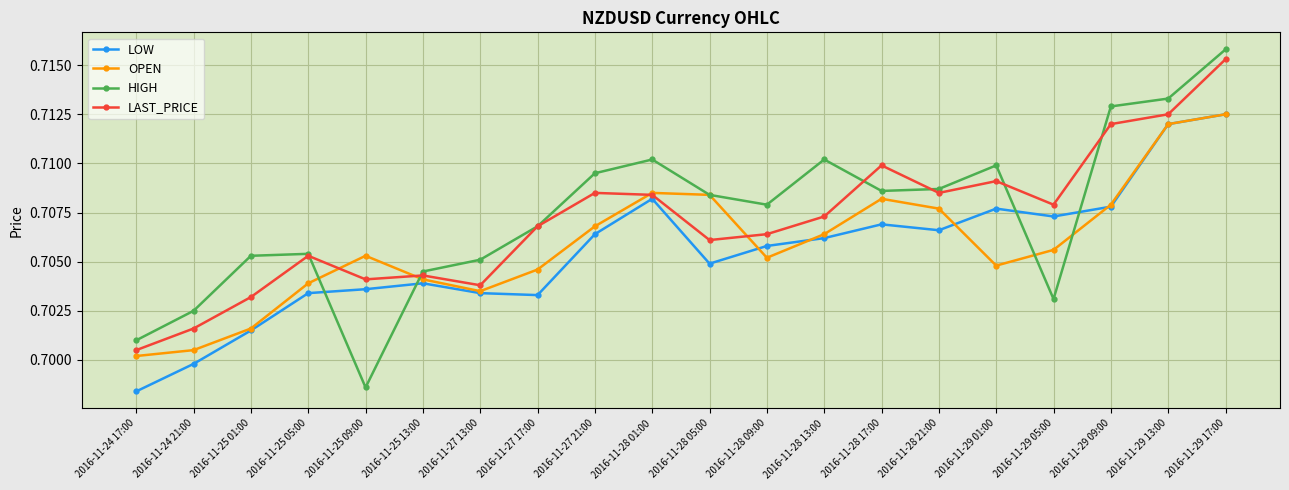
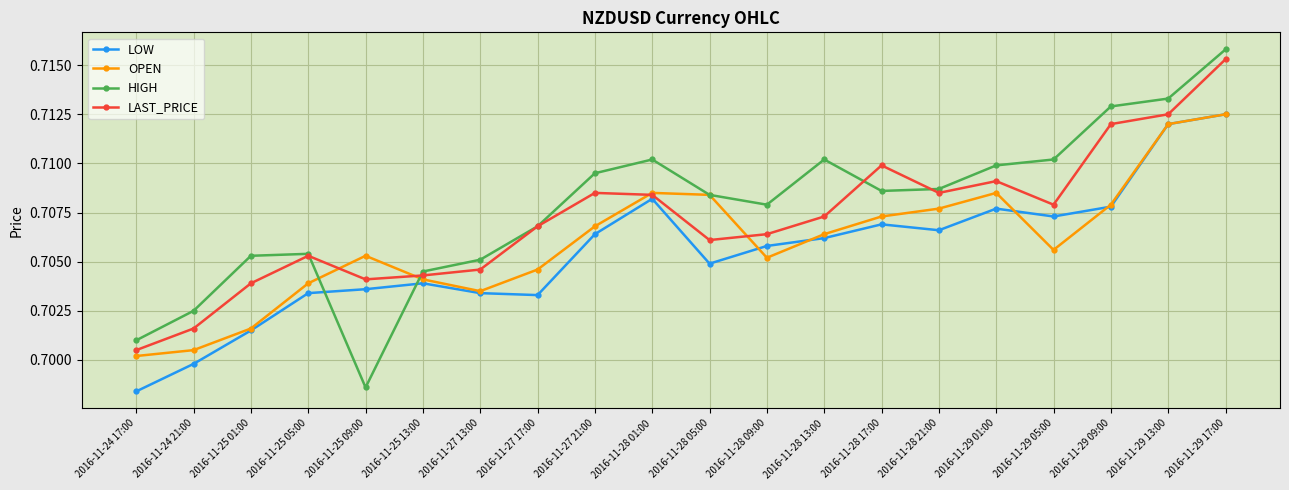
  {
    "LOW": {
      "2016-11-24 17:00": 0.6984,
      "2016-11-24 21:00": 0.6998,
      "2016-11-25 05:00": 0.7034,
      "2016-11-25 09:00": 0.7036,
      "2016-11-25 13:00": 0.7039,
      "2016-11-27 17:00": 0.7033,
      "2016-11-27 21:00": 0.7064,
      "2016-11-28 01:00": 0.7082,
      "2016-11-28 05:00": 0.7049,
      "2016-11-28 09:00": 0.7058,
      "2016-11-28 13:00": 0.7062,
      "2016-11-28 17:00": 0.7069,
      "2016-11-28 21:00": 0.7066,
      "2016-11-29 01:00": 0.7077,
      "2016-11-29 05:00": 0.7073
    },
    "OPEN": {
      "2016-11-24 17:00": 0.7002,
      "2016-11-24 21:00": 0.7005,
      "2016-11-25 05:00": 0.7039,
      "2016-11-25 09:00": 0.7053,
      "2016-11-25 13:00": 0.7041,
      "2016-11-27 17:00": 0.7046,
      "2016-11-27 21:00": 0.7068,
      "2016-11-28 09:00": 0.7052,
      "2016-11-28 13:00": 0.7064,
-     "2016-11-28 17:00": 0.7082,
+     "2016-11-28 17:00": 0.7073,
      "2016-11-28 21:00": 0.7077,
-     "2016-11-29 01:00": 0.7048,
+     "2016-11-29 01:00": 0.7085,
      "2016-11-29 05:00": 0.7056
    },
    "HIGH": {
      "2016-11-24 17:00": 0.7010,
      "2016-11-24 21:00": 0.7025,
      "2016-11-25 01:00": 0.7053,
      "2016-11-25 09:00": 0.6986,
      "2016-11-25 13:00": 0.7045,
      "2016-11-27 13:00": 0.7051,
      "2016-11-27 21:00": 0.7095,
      "2016-11-28 01:00": 0.7102,
      "2016-11-28 09:00": 0.7079,
      "2016-11-28 13:00": 0.7102,
      "2016-11-28 17:00": 0.7086,
      "2016-11-28 21:00": 0.7087,
      "2016-11-29 01:00": 0.7099,
-     "2016-11-29 05:00": 0.7031,
+     "2016-11-29 05:00": 0.7102,
      "2016-11-29 09:00": 0.7129,
      "2016-11-29 13:00": 0.7133,
      "2016-11-29 17:00": 0.7158
    },
    "LAST_PRICE": {
      "2016-11-24 17:00": 0.7005,
      "2016-11-24 21:00": 0.7016,
-     "2016-11-25 01:00": 0.7032,
+     "2016-11-25 01:00": 0.7039,
      "2016-11-25 09:00": 0.7041,
      "2016-11-25 13:00": 0.7043,
-     "2016-11-27 13:00": 0.7038,
+     "2016-11-27 13:00": 0.7046,
      "2016-11-27 21:00": 0.7085,
      "2016-11-28 05:00": 0.7061,
      "2016-11-28 09:00": 0.7064,
      "2016-11-28 13:00": 0.7073,
      "2016-11-28 17:00": 0.7099,
      "2016-11-28 21:00": 0.7085,
      "2016-11-29 01:00": 0.7091,
      "2016-11-29 05:00": 0.7079,
      "2016-11-29 09:00": 0.7120,
      "2016-11-29 13:00": 0.7125,
      "2016-11-29 17:00": 0.7153
    }
  }
